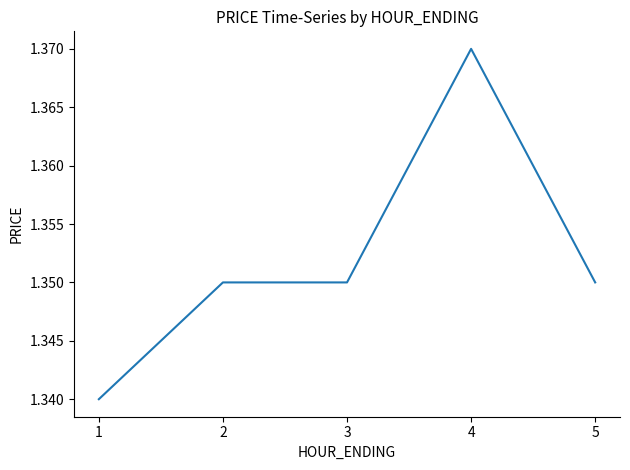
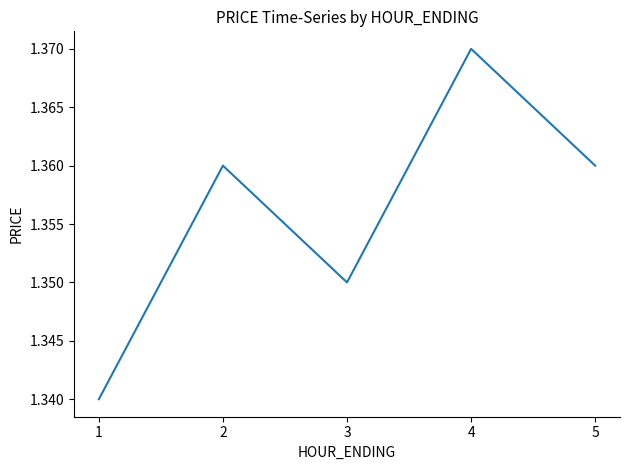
  {
    "1": 1.34,
-   "2": 1.35,
+   "2": 1.36,
    "3": 1.35,
    "4": 1.37,
-   "5": 1.35
+   "5": 1.36
  }
